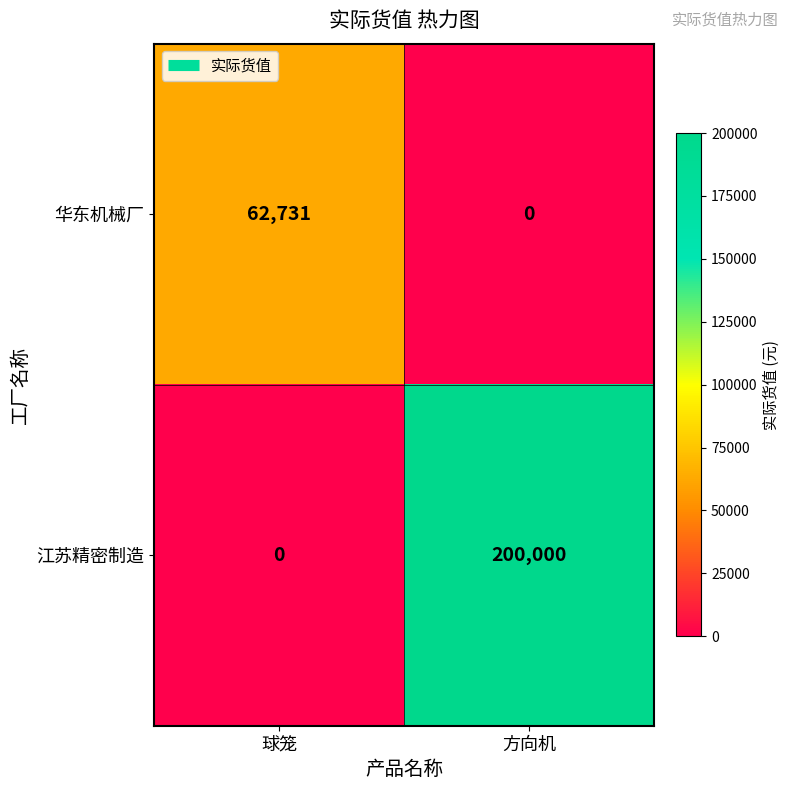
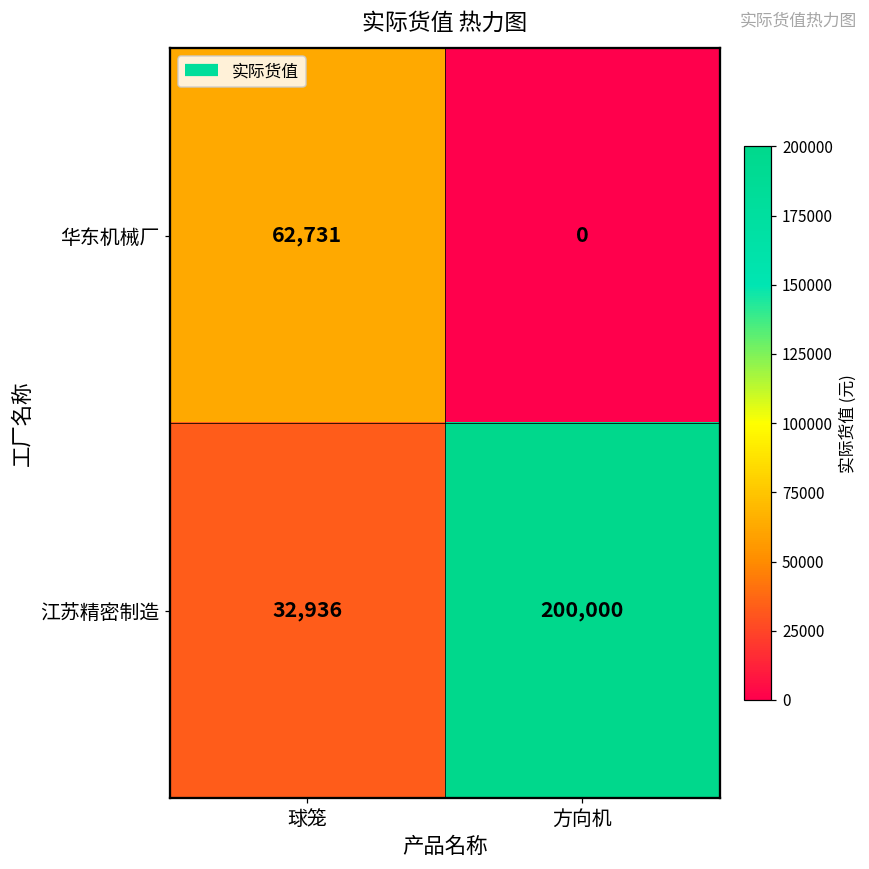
  {
    "华东机械厂": {
      "球笼": "62,731",
      "方向机": "0"
    },
    "江苏精密制造": {
-     "球笼": "0",
+     "球笼": "32,936",
      "方向机": "200,000"
    }
  }
